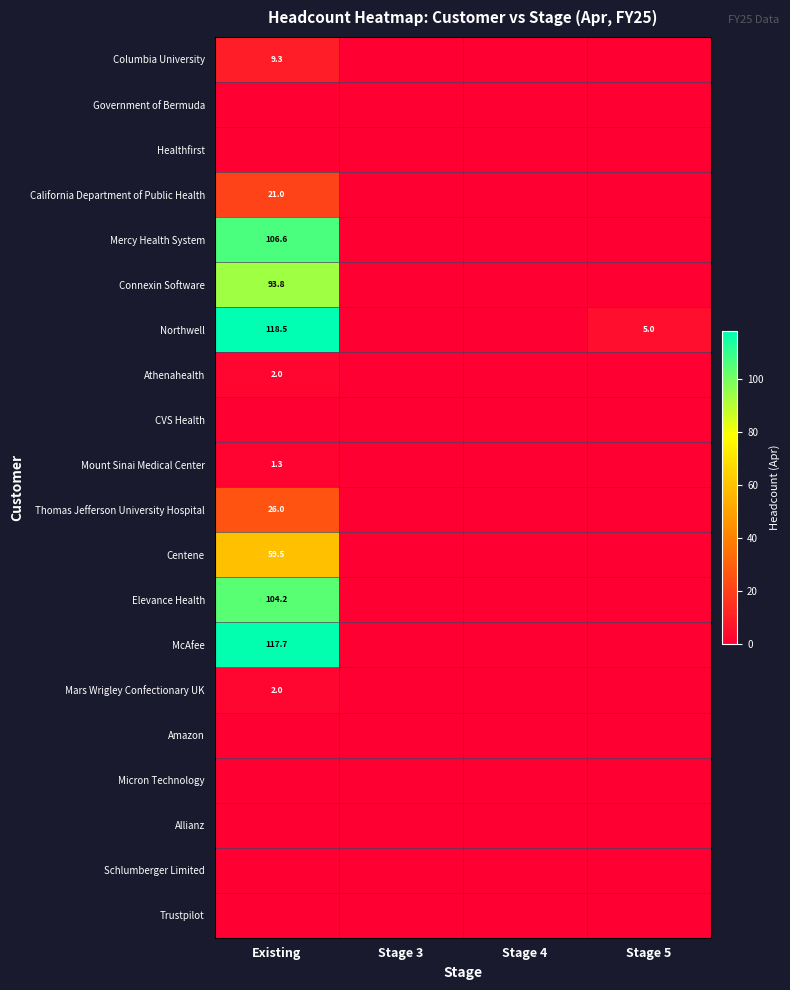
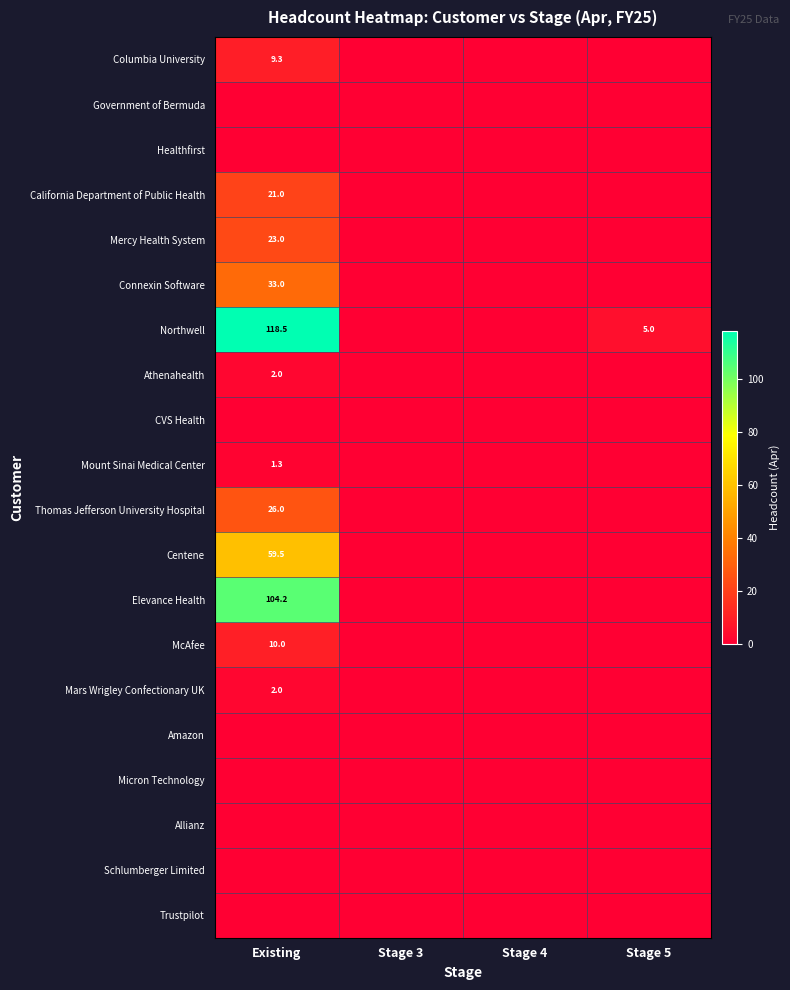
  {
    "Columbia University": {
      "Existing": 9.3
    },
    "California Department of Public Health": {
      "Existing": 21.0
    },
    "Mercy Health System": {
-     "Existing": 106.6
+     "Existing": 23.0
    },
    "Connexin Software": {
-     "Existing": 93.8
+     "Existing": 33.0
    },
    "Northwell": {
      "Existing": 118.5,
      "Stage 5": 5.0
    },
    "Athenahealth": {
      "Existing": 2.0
    },
    "Mount Sinai Medical Center": {
      "Existing": 1.3
    },
    "Thomas Jefferson University Hospital": {
      "Existing": 26.0
    },
    "Centene": {
      "Existing": 59.5
    },
    "Elevance Health": {
      "Existing": 104.2
    },
    "McAfee": {
-     "Existing": 117.7
+     "Existing": 10.0
    },
    "Mars Wrigley Confectionary UK": {
      "Existing": 2.0
    }
  }
